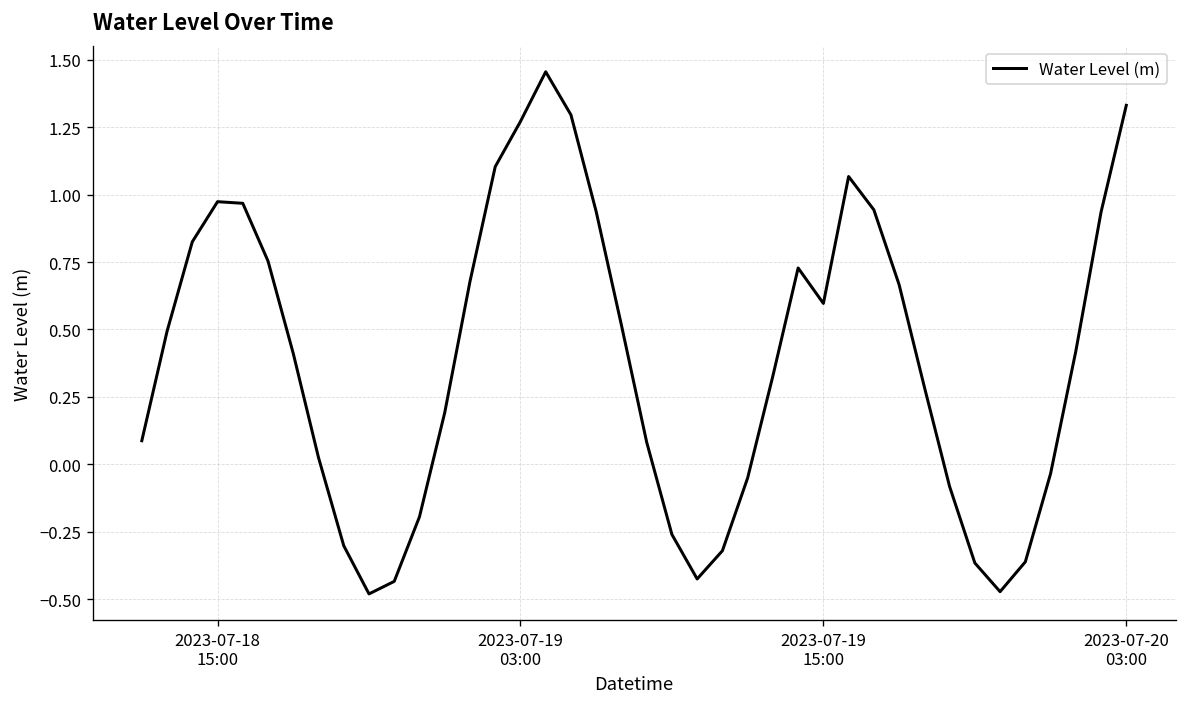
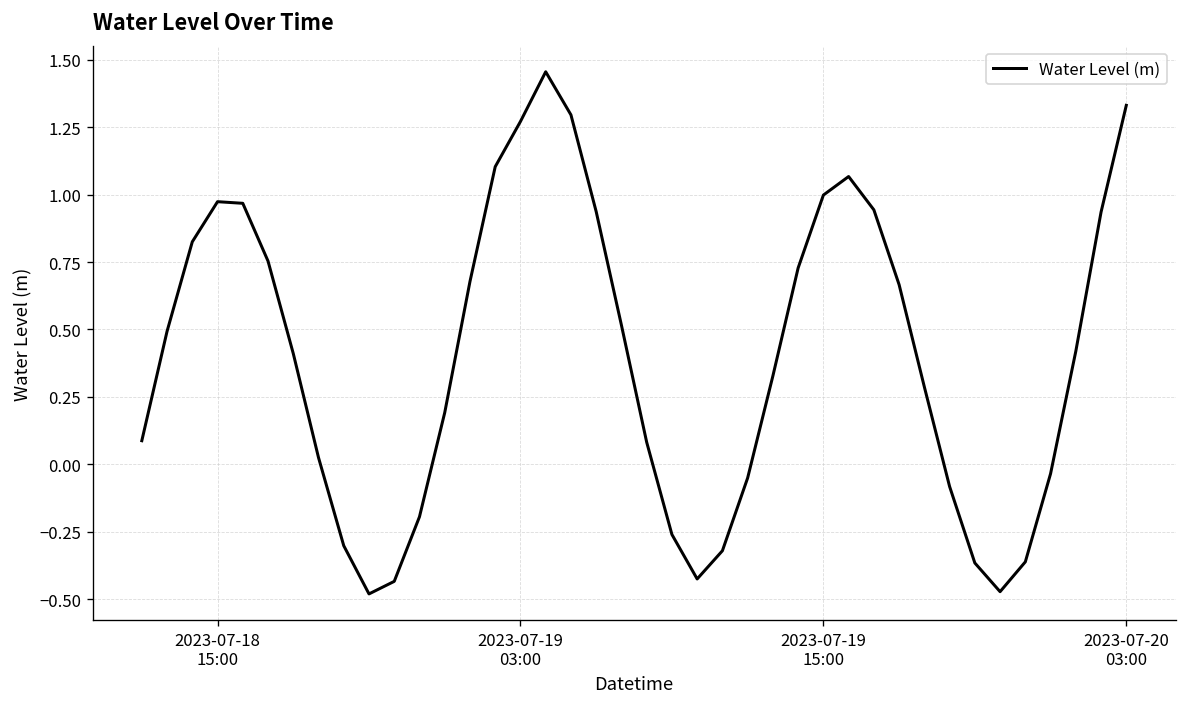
  {
    "2023-07-18 15:00": 0.97,
    "2023-07-19 03:00": 1.27,
-   "2023-07-19 15:00": 0.60,
+   "2023-07-19 15:00": 1.00,
    "2023-07-20 03:00": 1.33
  }
